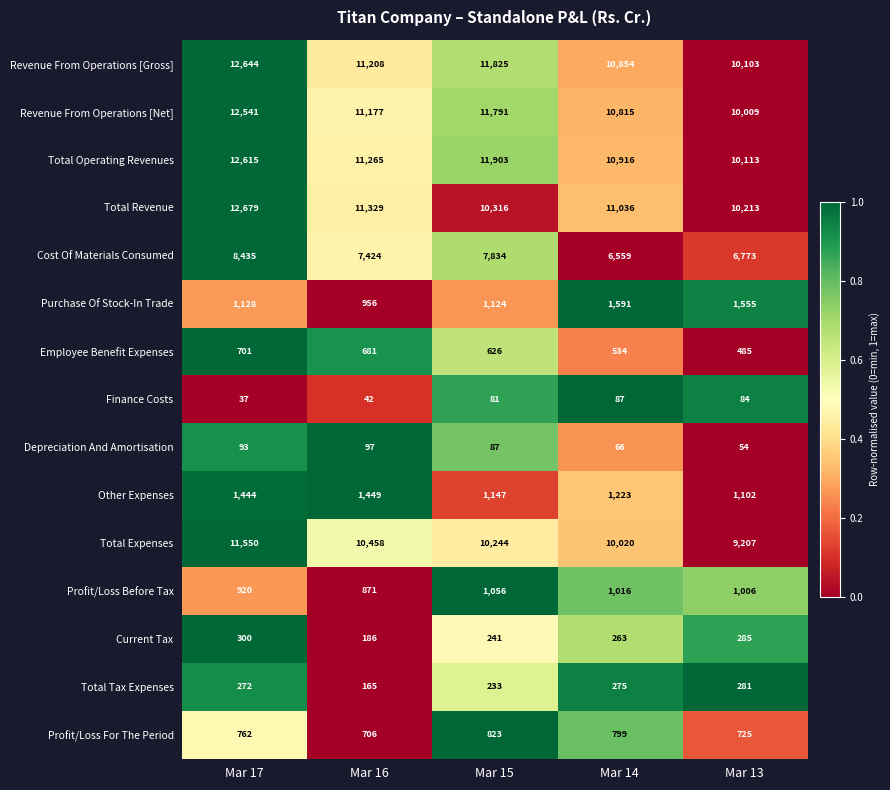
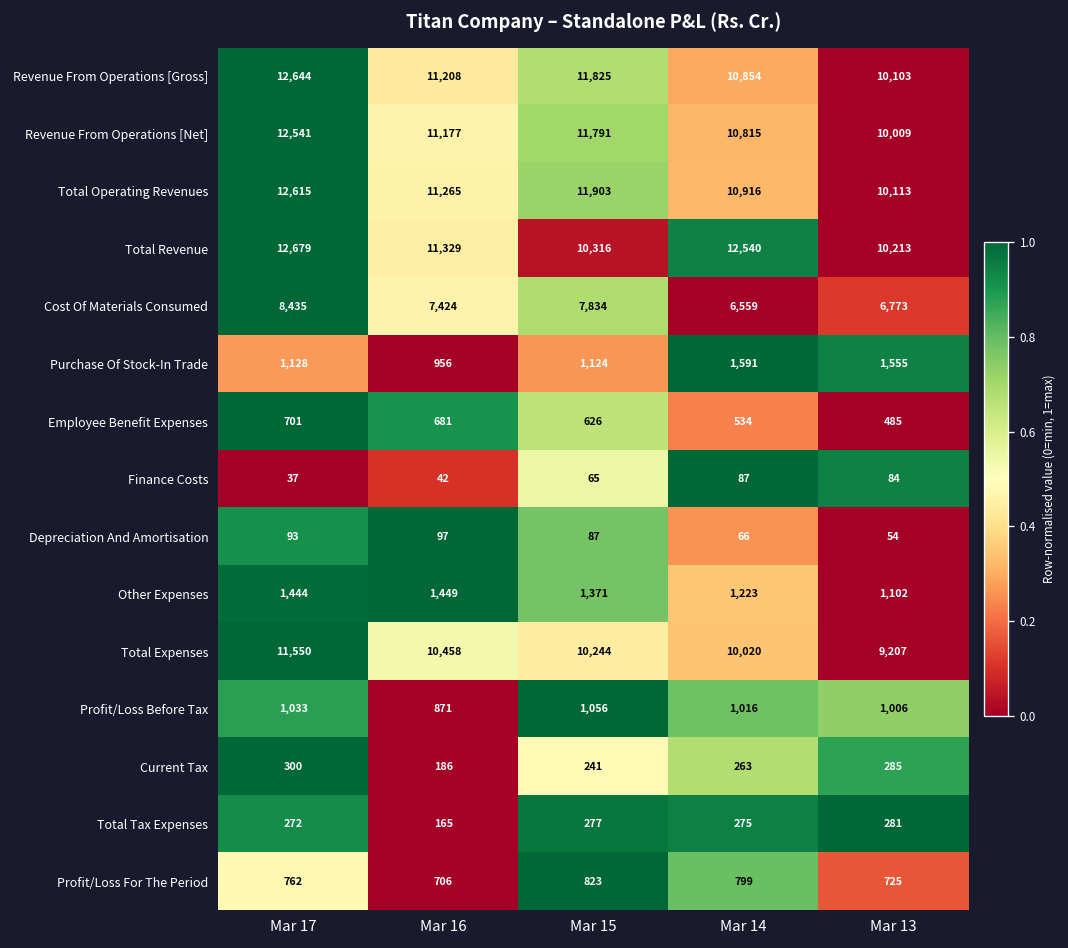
  {
    "Revenue From Operations [Gross]": {
      "Mar 17": "12,644",
      "Mar 16": "11,208",
      "Mar 15": "11,825",
      "Mar 14": "10,854",
      "Mar 13": "10,103"
    },
    "Revenue From Operations [Net]": {
      "Mar 17": "12,541",
      "Mar 16": "11,177",
      "Mar 15": "11,791",
      "Mar 14": "10,815",
      "Mar 13": "10,009"
    },
    "Total Operating Revenues": {
      "Mar 17": "12,615",
      "Mar 16": "11,265",
      "Mar 15": "11,903",
      "Mar 14": "10,916",
      "Mar 13": "10,113"
    },
    "Total Revenue": {
      "Mar 17": "12,679",
      "Mar 16": "11,329",
      "Mar 15": "10,316",
-     "Mar 14": "11,036",
+     "Mar 14": "12,540",
      "Mar 13": "10,213"
    },
    "Cost Of Materials Consumed": {
      "Mar 17": "8,435",
      "Mar 16": "7,424",
      "Mar 15": "7,834",
      "Mar 14": "6,559",
      "Mar 13": "6,773"
    },
    "Purchase Of Stock-In Trade": {
      "Mar 17": "1,128",
      "Mar 16": "956",
      "Mar 15": "1,124",
      "Mar 14": "1,591",
      "Mar 13": "1,555"
    },
    "Employee Benefit Expenses": {
      "Mar 17": "701",
      "Mar 16": "681",
      "Mar 15": "626",
      "Mar 14": "534",
      "Mar 13": "485"
    },
    "Finance Costs": {
      "Mar 17": "37",
      "Mar 16": "42",
-     "Mar 15": "81",
+     "Mar 15": "65",
      "Mar 14": "87",
      "Mar 13": "84"
    },
    "Depreciation And Amortisation": {
      "Mar 17": "93",
      "Mar 16": "97",
      "Mar 15": "87",
      "Mar 14": "66",
      "Mar 13": "54"
    },
    "Other Expenses": {
      "Mar 17": "1,444",
      "Mar 16": "1,449",
-     "Mar 15": "1,147",
+     "Mar 15": "1,371",
      "Mar 14": "1,223",
      "Mar 13": "1,102"
    },
    "Total Expenses": {
      "Mar 17": "11,550",
      "Mar 16": "10,458",
      "Mar 15": "10,244",
      "Mar 14": "10,020",
      "Mar 13": "9,207"
    },
    "Profit/Loss Before Tax": {
-     "Mar 17": "920",
+     "Mar 17": "1,033",
      "Mar 16": "871",
      "Mar 15": "1,056",
      "Mar 14": "1,016",
      "Mar 13": "1,006"
    },
    "Current Tax": {
      "Mar 17": "300",
      "Mar 16": "186",
      "Mar 15": "241",
      "Mar 14": "263",
      "Mar 13": "285"
    },
    "Total Tax Expenses": {
      "Mar 17": "272",
      "Mar 16": "165",
-     "Mar 15": "233",
+     "Mar 15": "277",
      "Mar 14": "275",
      "Mar 13": "281"
    },
    "Profit/Loss For The Period": {
      "Mar 17": "762",
      "Mar 16": "706",
      "Mar 15": "823",
      "Mar 14": "799",
      "Mar 13": "725"
    }
  }
